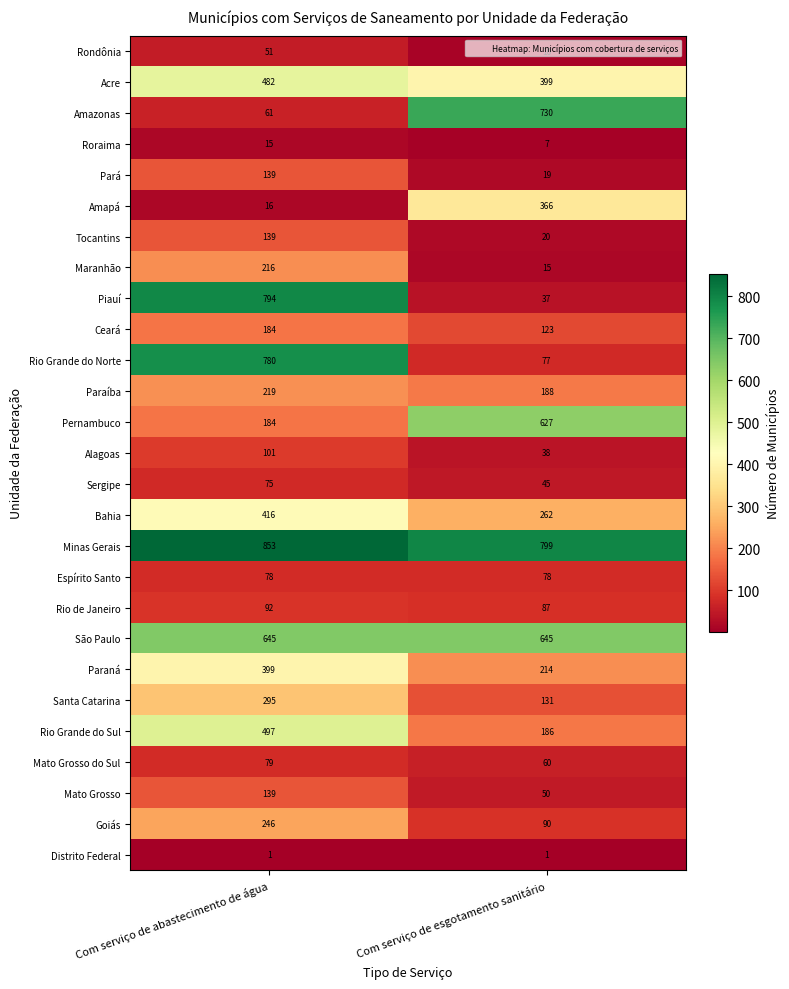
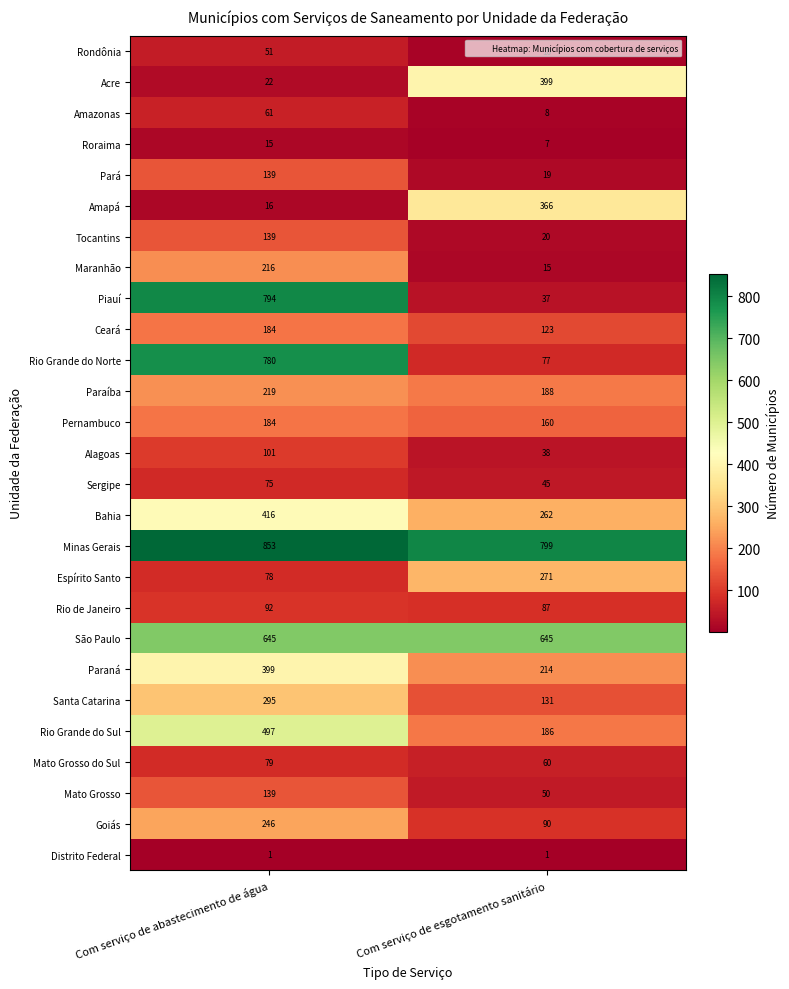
  {
    "Rondônia": {
      "Com serviço de abastecimento de água": 51
    },
    "Acre": {
-     "Com serviço de abastecimento de água": 482,
+     "Com serviço de abastecimento de água": 22,
      "Com serviço de esgotamento sanitário": 399
    },
    "Amazonas": {
      "Com serviço de abastecimento de água": 61,
-     "Com serviço de esgotamento sanitário": 730
+     "Com serviço de esgotamento sanitário": 8
    },
    "Roraima": {
      "Com serviço de abastecimento de água": 15,
      "Com serviço de esgotamento sanitário": 7
    },
    "Pará": {
      "Com serviço de abastecimento de água": 139,
      "Com serviço de esgotamento sanitário": 19
    },
    "Amapá": {
      "Com serviço de abastecimento de água": 16,
      "Com serviço de esgotamento sanitário": 366
    },
    "Tocantins": {
      "Com serviço de abastecimento de água": 139,
      "Com serviço de esgotamento sanitário": 20
    },
    "Maranhão": {
      "Com serviço de abastecimento de água": 216,
      "Com serviço de esgotamento sanitário": 15
    },
    "Piauí": {
      "Com serviço de abastecimento de água": 794,
      "Com serviço de esgotamento sanitário": 37
    },
    "Ceará": {
      "Com serviço de abastecimento de água": 184,
      "Com serviço de esgotamento sanitário": 123
    },
    "Rio Grande do Norte": {
      "Com serviço de abastecimento de água": 780,
      "Com serviço de esgotamento sanitário": 77
    },
    "Paraíba": {
      "Com serviço de abastecimento de água": 219,
      "Com serviço de esgotamento sanitário": 188
    },
    "Pernambuco": {
      "Com serviço de abastecimento de água": 184,
-     "Com serviço de esgotamento sanitário": 627
+     "Com serviço de esgotamento sanitário": 160
    },
    "Alagoas": {
      "Com serviço de abastecimento de água": 101,
      "Com serviço de esgotamento sanitário": 38
    },
    "Sergipe": {
      "Com serviço de abastecimento de água": 75,
      "Com serviço de esgotamento sanitário": 45
    },
    "Bahia": {
      "Com serviço de abastecimento de água": 416,
      "Com serviço de esgotamento sanitário": 262
    },
    "Minas Gerais": {
      "Com serviço de abastecimento de água": 853,
      "Com serviço de esgotamento sanitário": 799
    },
    "Espírito Santo": {
      "Com serviço de abastecimento de água": 78,
-     "Com serviço de esgotamento sanitário": 78
+     "Com serviço de esgotamento sanitário": 271
    },
    "Rio de Janeiro": {
      "Com serviço de abastecimento de água": 92,
      "Com serviço de esgotamento sanitário": 87
    },
    "São Paulo": {
      "Com serviço de abastecimento de água": 645,
      "Com serviço de esgotamento sanitário": 645
    },
    "Paraná": {
      "Com serviço de abastecimento de água": 399,
      "Com serviço de esgotamento sanitário": 214
    },
    "Santa Catarina": {
      "Com serviço de abastecimento de água": 295,
      "Com serviço de esgotamento sanitário": 131
    },
    "Rio Grande do Sul": {
      "Com serviço de abastecimento de água": 497,
      "Com serviço de esgotamento sanitário": 186
    },
    "Mato Grosso do Sul": {
      "Com serviço de abastecimento de água": 79,
      "Com serviço de esgotamento sanitário": 60
    },
    "Mato Grosso": {
      "Com serviço de abastecimento de água": 139,
      "Com serviço de esgotamento sanitário": 50
    },
    "Goiás": {
      "Com serviço de abastecimento de água": 246,
      "Com serviço de esgotamento sanitário": 90
    },
    "Distrito Federal": {
      "Com serviço de abastecimento de água": 1,
      "Com serviço de esgotamento sanitário": 1
    }
  }
